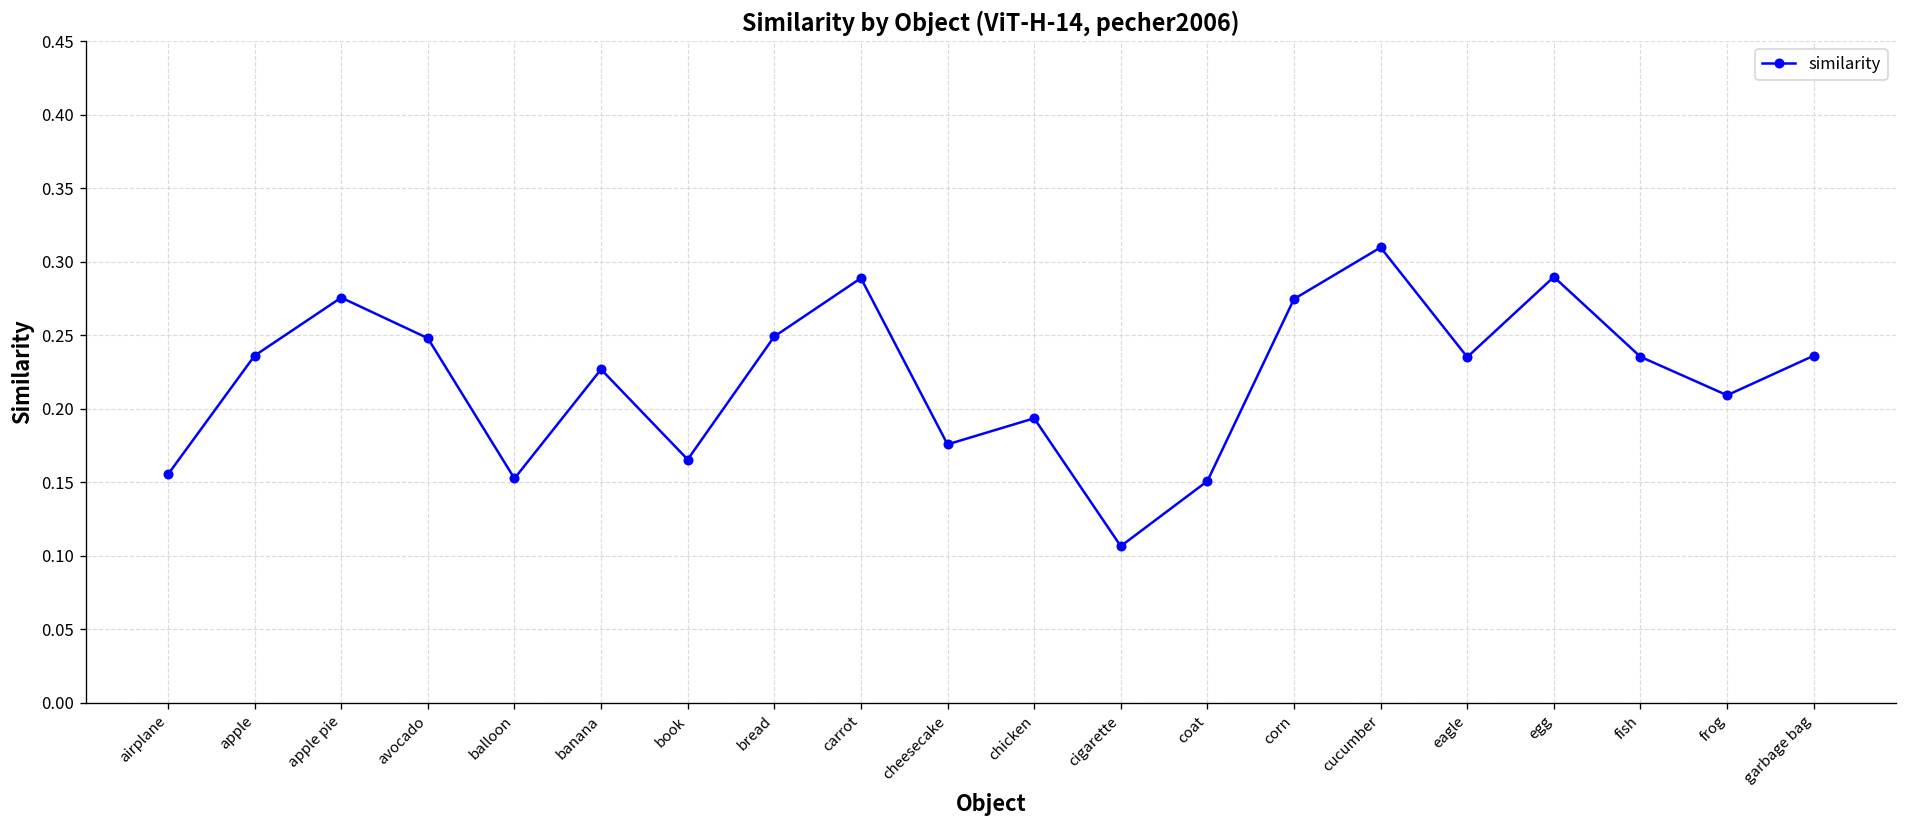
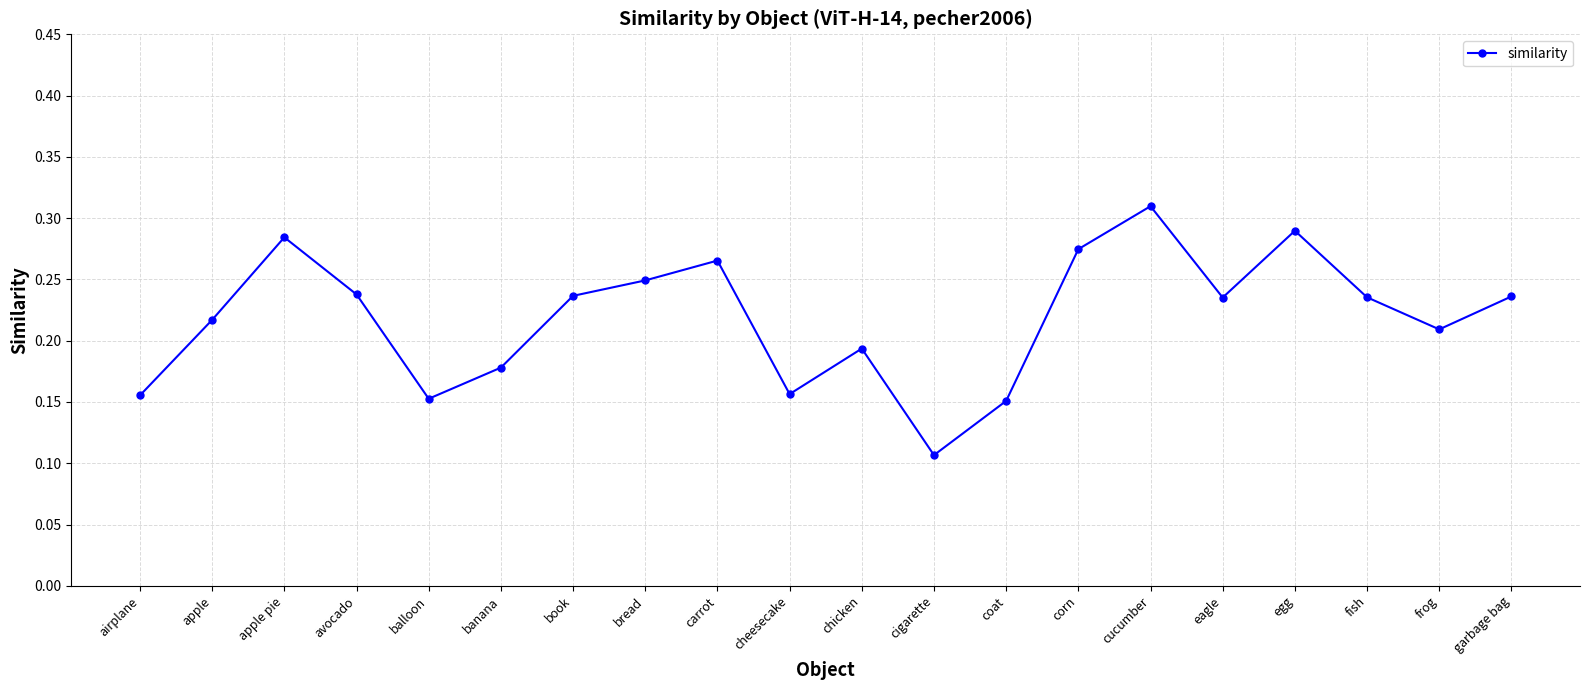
  {
    "airplane": 0.155,
-   "apple": 0.236,
-   "apple pie": 0.276,
-   "avocado": 0.248,
+   "apple": 0.217,
+   "apple pie": 0.284,
+   "avocado": 0.238,
    "balloon": 0.153,
-   "banana": 0.227,
-   "book": 0.166,
+   "banana": 0.178,
+   "book": 0.237,
    "bread": 0.249,
-   "carrot": 0.289,
-   "cheesecake": 0.176,
+   "carrot": 0.265,
+   "cheesecake": 0.156,
    "chicken": 0.194,
    "cigarette": 0.107,
    "coat": 0.151,
    "corn": 0.275,
    "cucumber": 0.310,
    "eagle": 0.235,
    "egg": 0.290,
    "fish": 0.235,
    "frog": 0.209,
    "garbage bag": 0.236
  }
